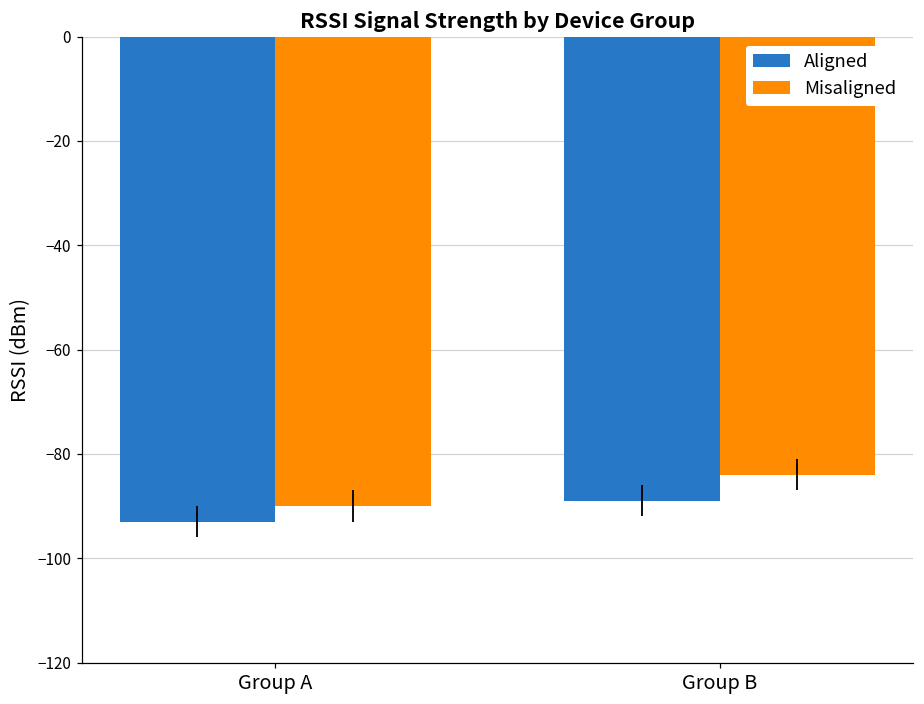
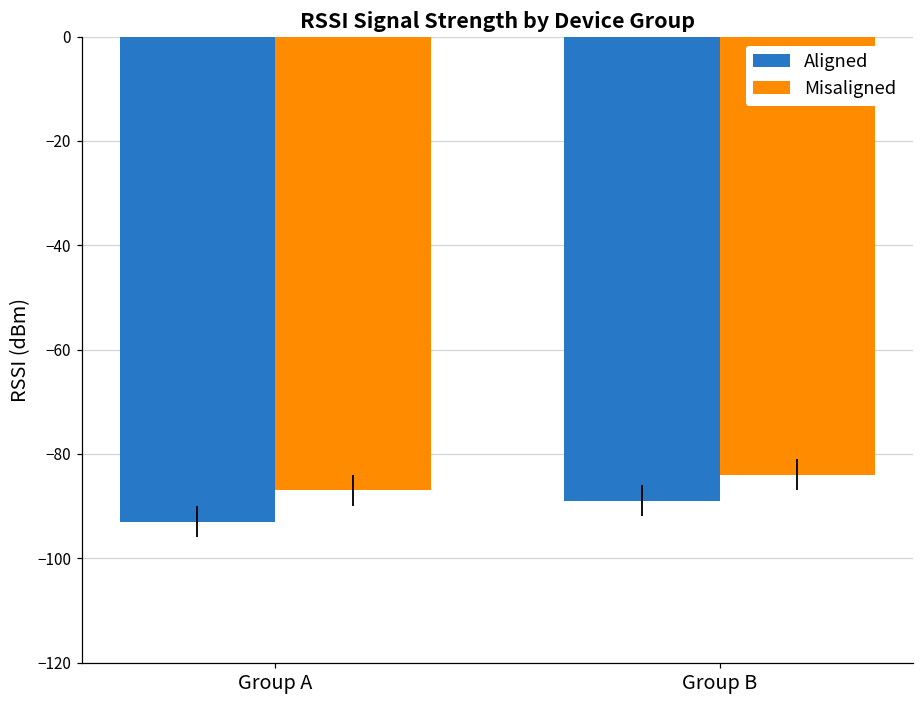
  {
    "Aligned": {
      "Group A": -93,
      "Group B": -89
    },
    "Misaligned": {
-     "Group A": -90,
+     "Group A": -87,
      "Group B": -84
    }
  }
